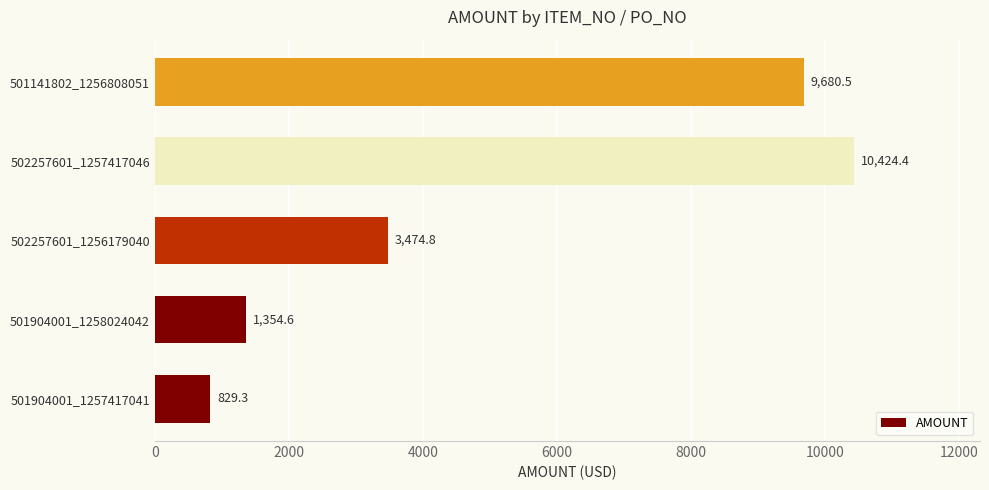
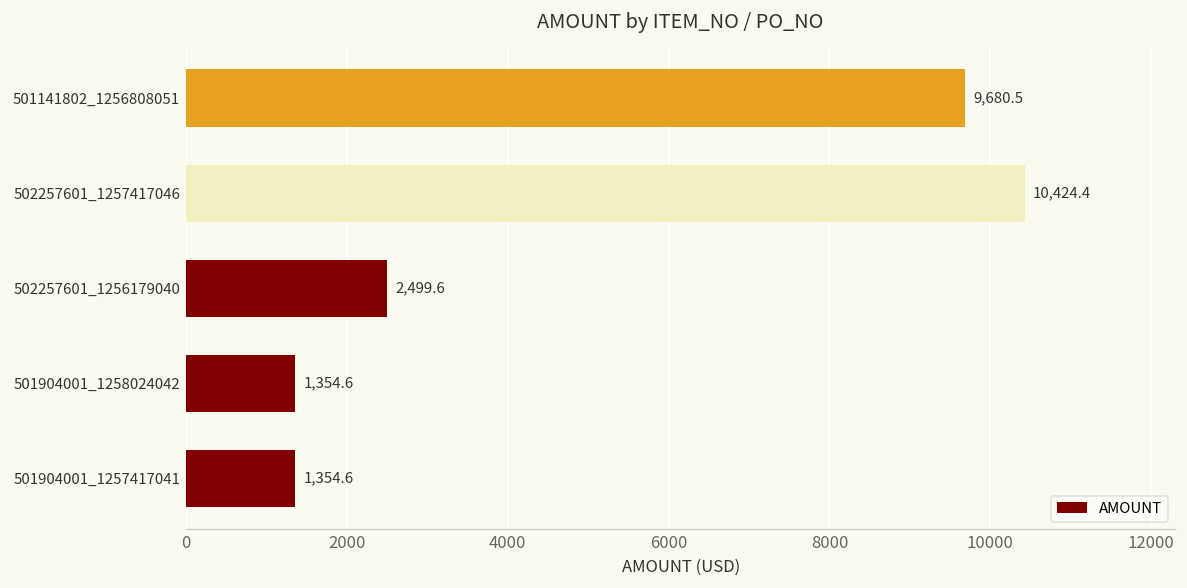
  {
    "501141802_1256808051": "9,680.5",
    "502257601_1257417046": "10,424.4",
-   "502257601_1256179040": "3,474.8",
+   "502257601_1256179040": "2,499.6",
    "501904001_1258024042": "1,354.6",
-   "501904001_1257417041": "829.3"
+   "501904001_1257417041": "1,354.6"
  }
